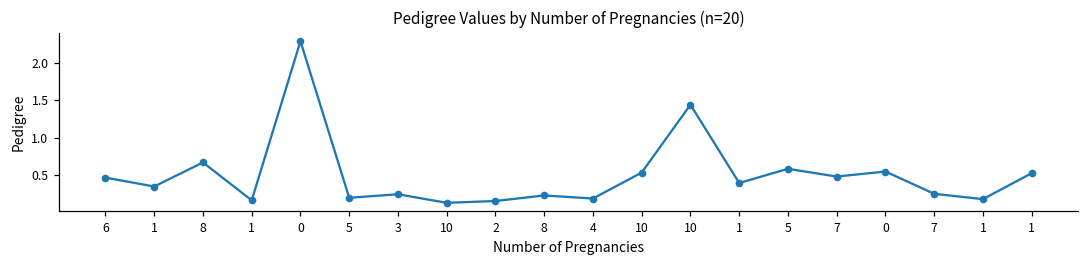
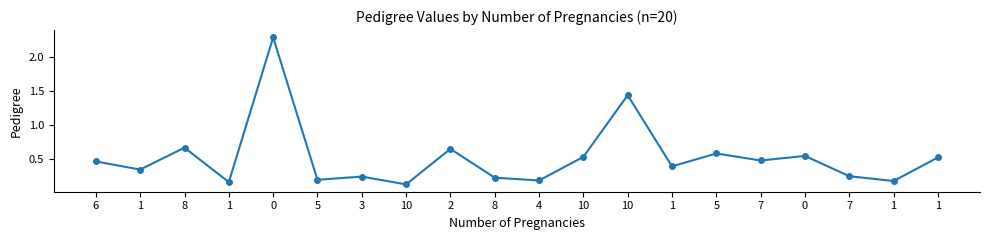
  {
    "6": 0.5,
    "3": 0.2,
-   "2": 0.2,
+   "2": 0.7,
    "4": 0.2
  }
